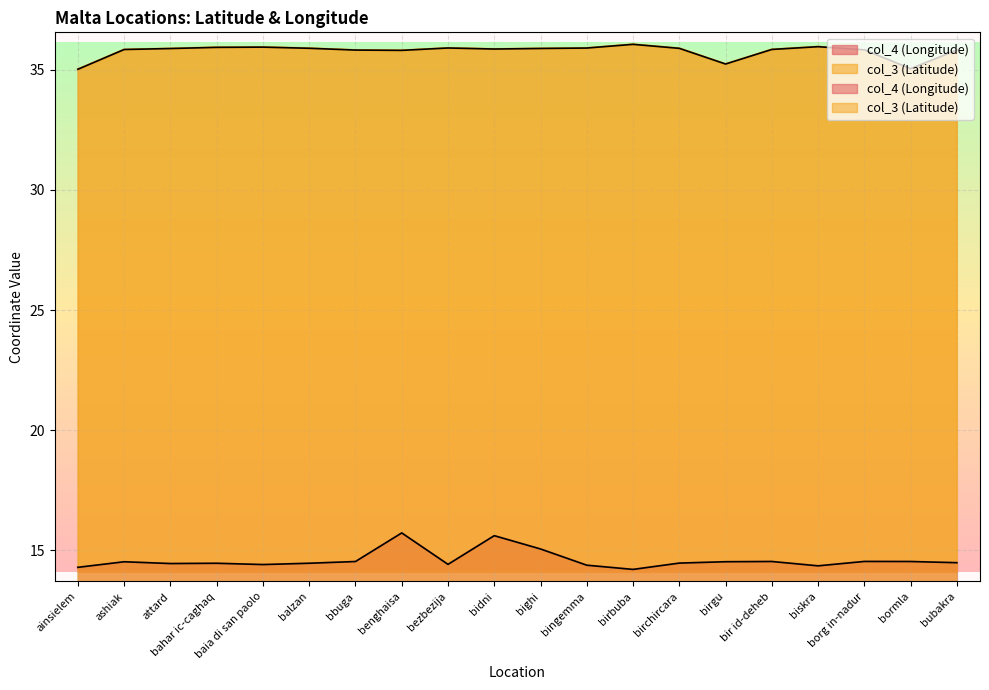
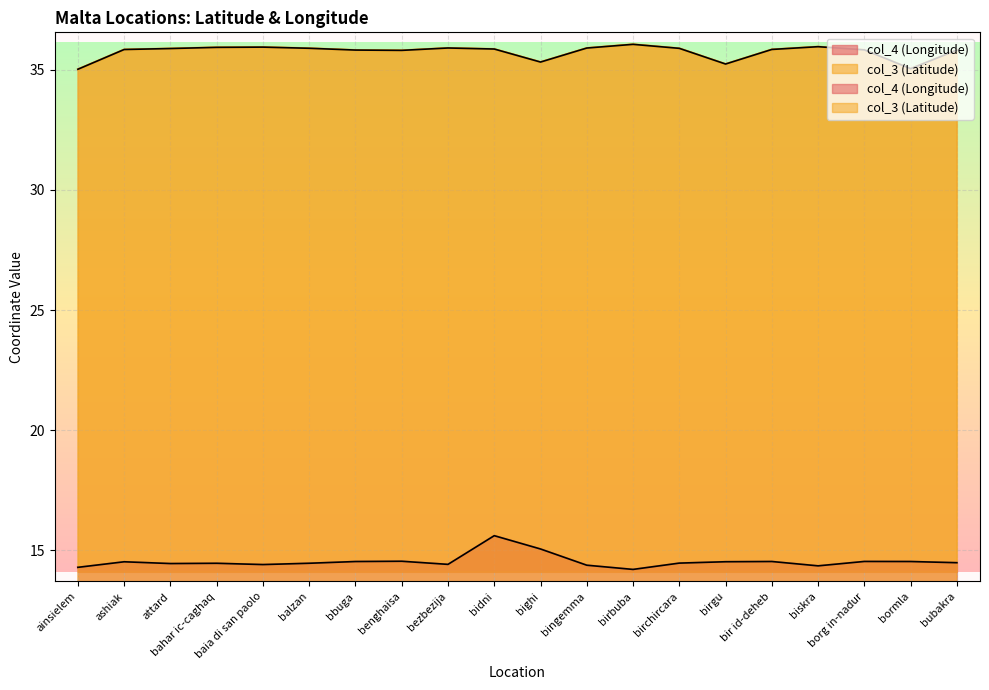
  {
    "col_4 (Longitude)": {
      "ainsielem": 14.3,
      "ashiak": 14.5,
      "attard": 14.4,
      "bahar ic-caghaq": 14.5,
      "baia di san paolo": 14.4,
      "balzan": 14.5,
      "bbuga": 14.5,
-     "benghaisa": 15.7,
+     "benghaisa": 14.5,
      "bezbezija": 14.4,
      "bidni": 15.6,
      "bighi": 15.0,
      "bingemma": 14.4,
      "birbuba": 14.2,
      "birchircara": 14.5,
      "birgu": 14.5,
      "bir id-deheb": 14.5,
      "biskra": 14.3,
      "borg in-nadur": 14.5,
      "bormla": 14.5,
      "bubakra": 14.5
    },
    "col_3 (Latitude)": {
      "ainsielem": 35.0,
      "ashiak": 35.8,
      "attard": 35.9,
      "bahar ic-caghaq": 35.9,
      "baia di san paolo": 35.9,
      "balzan": 35.9,
      "bbuga": 35.8,
      "benghaisa": 35.8,
      "bezbezija": 35.9,
      "bidni": 35.9,
-     "bighi": 35.9,
+     "bighi": 35.3,
      "bingemma": 35.9,
      "birbuba": 36.1,
      "birchircara": 35.9,
      "birgu": 35.2,
      "bir id-deheb": 35.9,
      "biskra": 36.0
    }
  }
